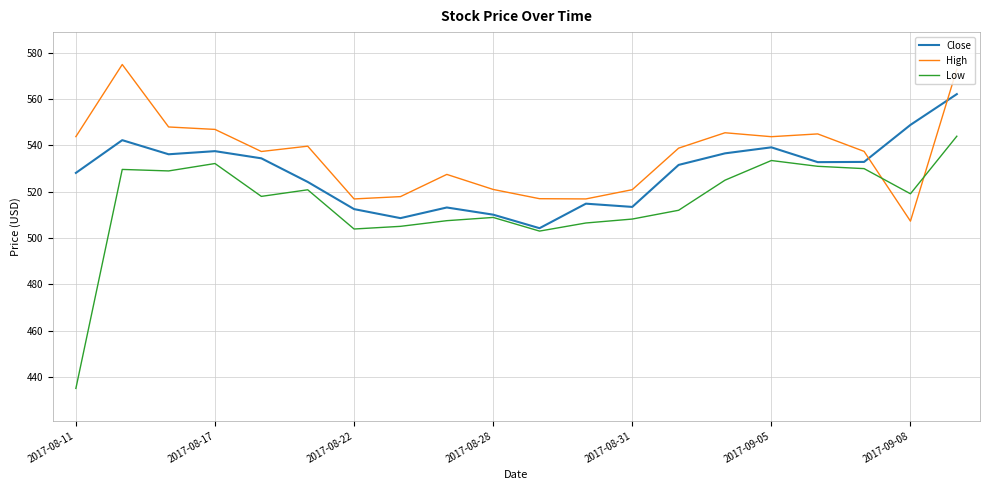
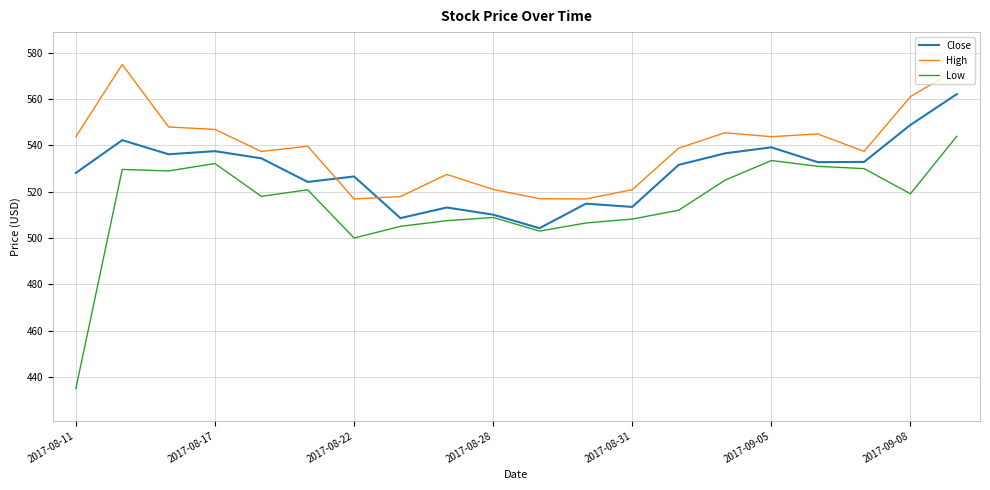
  {
    "Close": {
      "2017-08-11": 528,
      "2017-08-17": 538,
-     "2017-08-22": 513,
+     "2017-08-22": 527,
      "2017-08-28": 510,
      "2017-08-31": 513,
      "2017-09-05": 539,
      "2017-09-08": 549
    },
    "High": {
      "2017-08-11": 544,
      "2017-08-17": 547,
      "2017-08-22": 517,
      "2017-08-28": 521,
      "2017-08-31": 521,
      "2017-09-05": 544,
-     "2017-09-08": 507
+     "2017-09-08": 561
    },
    "Low": {
      "2017-08-11": 435,
      "2017-08-17": 532,
-     "2017-08-22": 504,
+     "2017-08-22": 500,
      "2017-08-28": 509,
      "2017-08-31": 508,
      "2017-09-05": 534,
      "2017-09-08": 519
    }
  }
